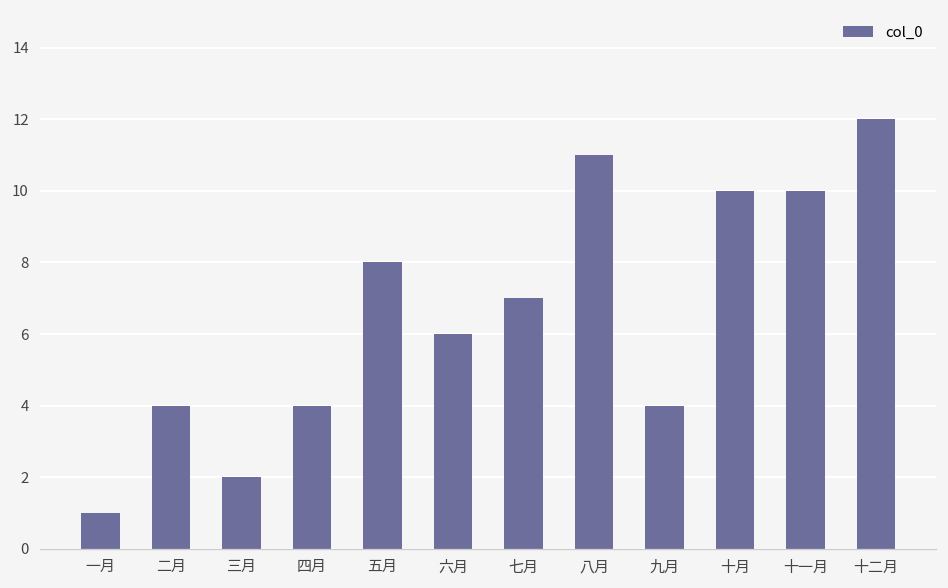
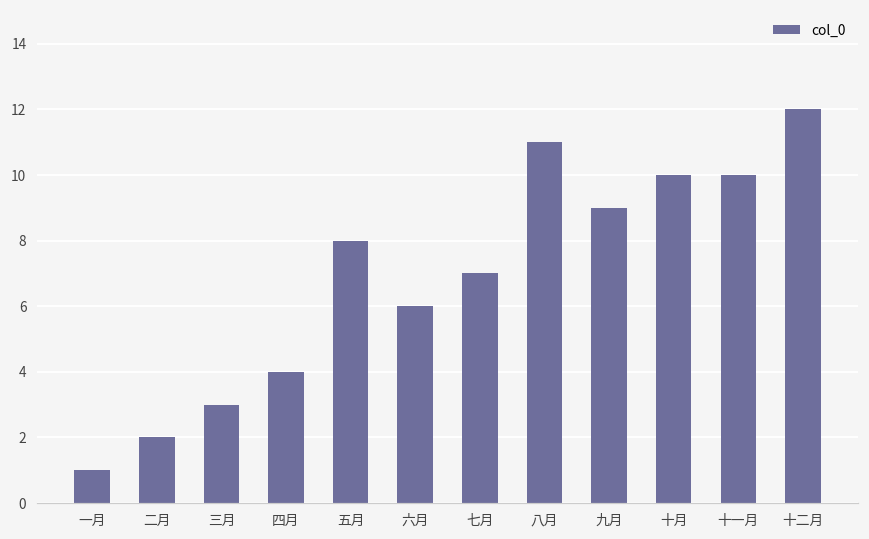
  {
    "一月": 1,
-   "二月": 4,
-   "三月": 2,
+   "二月": 2,
+   "三月": 3,
    "四月": 4,
    "五月": 8,
    "六月": 6,
    "七月": 7,
    "八月": 11,
-   "九月": 4,
+   "九月": 9,
    "十月": 10,
    "十一月": 10,
    "十二月": 12
  }
